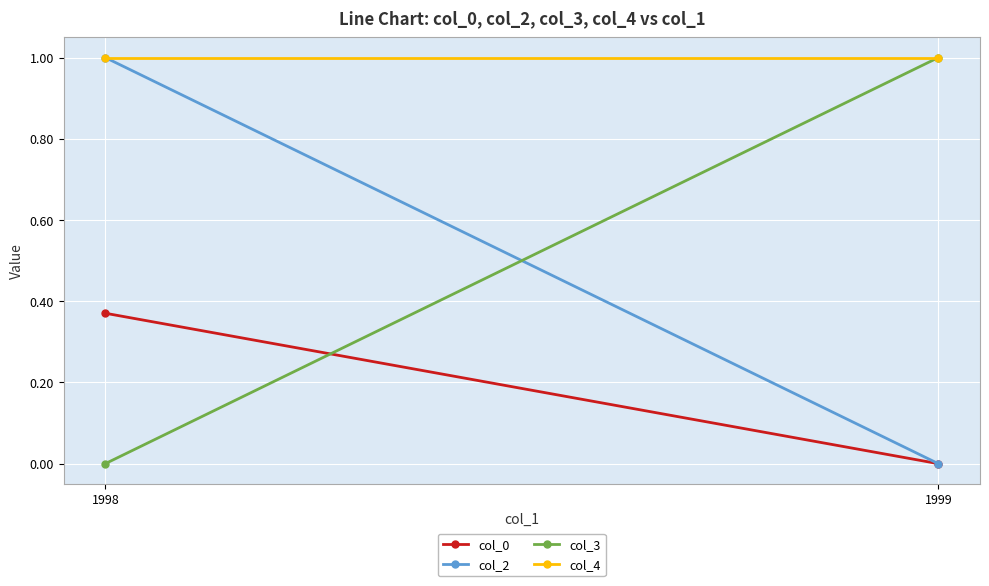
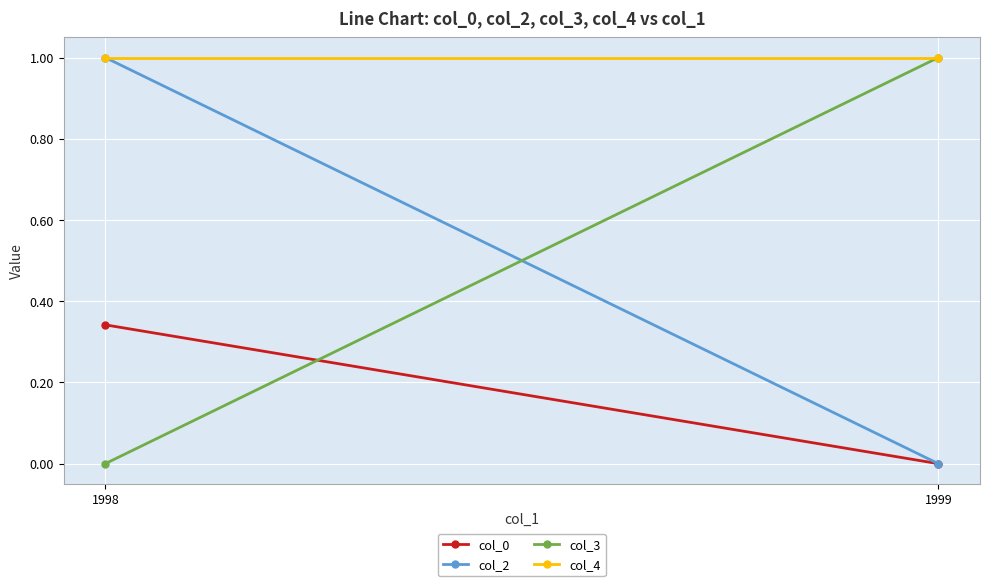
  {
    "col_0": {
-     "1998": 0.37
+     "1998": 0.34
    },
    "col_3": {
      "1998": 0.00
    }
  }
